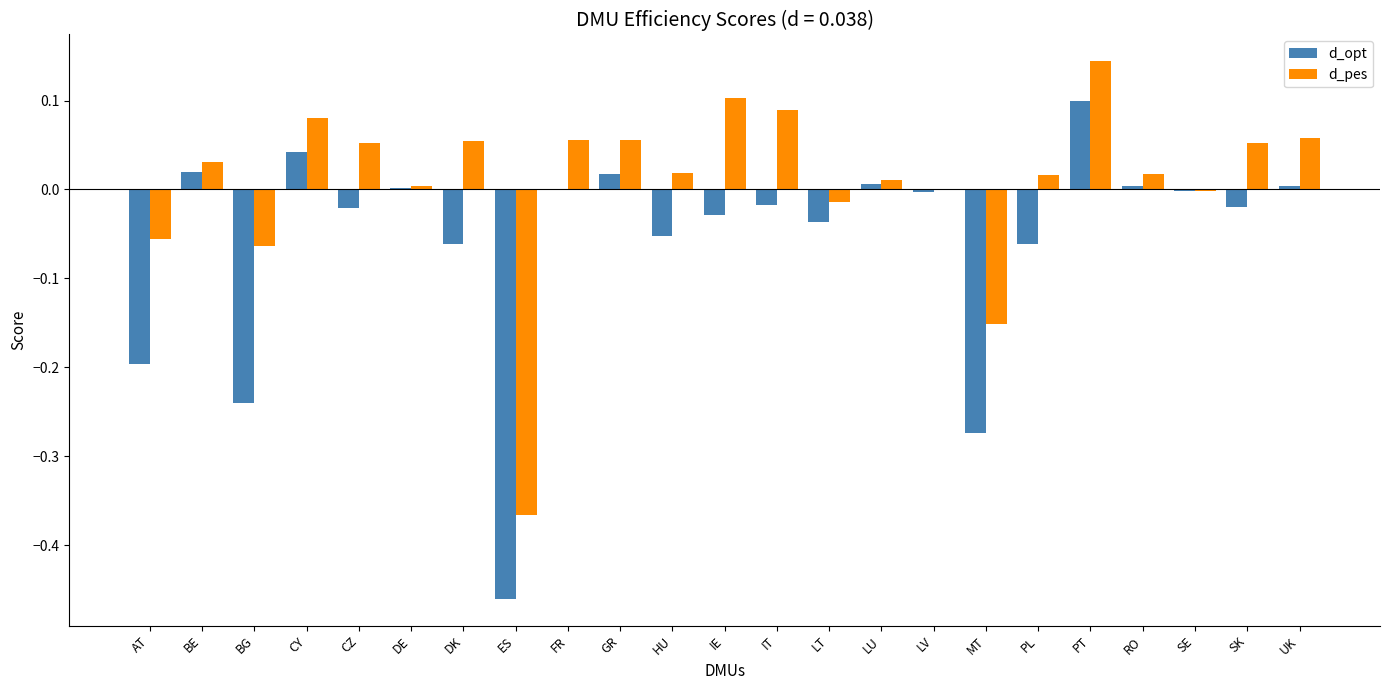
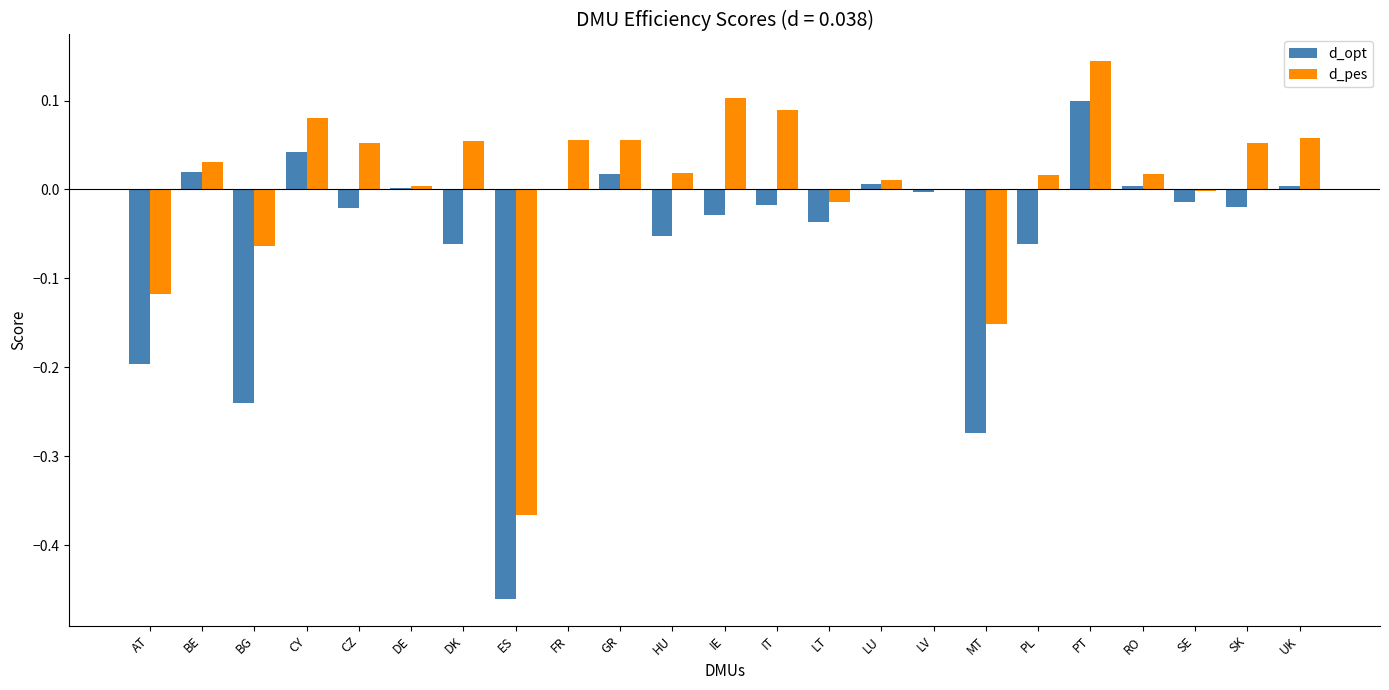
  {
    "d_opt": {
      "AT": -0.20,
      "BE": 0.02,
      "BG": -0.24,
      "CY": 0.04,
      "CZ": -0.02,
      "DK": -0.06,
      "ES": -0.46,
      "GR": 0.02,
      "HU": -0.05,
      "IE": -0.03,
      "IT": -0.02,
      "LT": -0.04,
      "LU": 0.01,
      "MT": -0.27,
      "PL": -0.06,
      "PT": 0.10,
      "RO": 0.00,
-     "SE": 0.00,
+     "SE": -0.01,
      "SK": -0.02,
      "UK": 0.00
    },
    "d_pes": {
-     "AT": -0.06,
+     "AT": -0.12,
      "BE": 0.03,
      "BG": -0.06,
      "CY": 0.08,
      "CZ": 0.05,
      "DE": 0.00,
      "DK": 0.05,
      "ES": -0.37,
      "FR": 0.06,
      "GR": 0.06,
      "HU": 0.02,
      "IE": 0.10,
      "IT": 0.09,
      "LT": -0.01,
      "LU": 0.01,
      "MT": -0.15,
      "PL": 0.02,
      "PT": 0.14,
      "RO": 0.02,
      "SK": 0.05,
      "UK": 0.06
    }
  }
